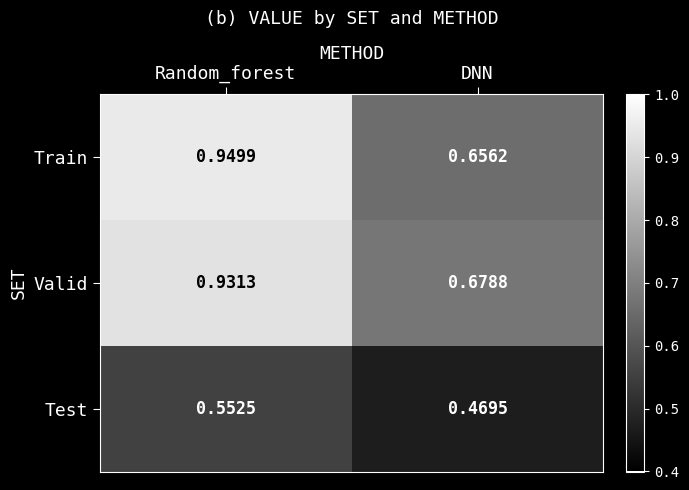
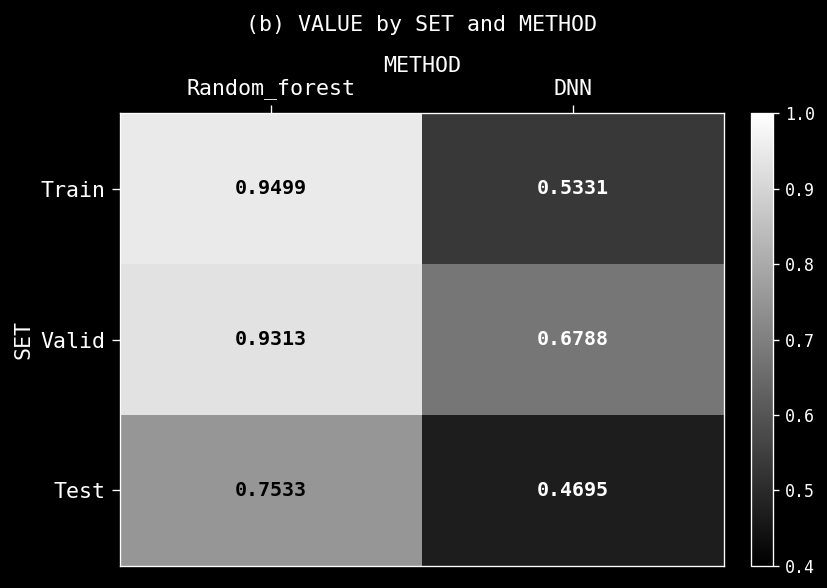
  {
    "Train": {
      "Random_forest": 0.9499,
-     "DNN": 0.6562
+     "DNN": 0.5331
    },
    "Valid": {
      "Random_forest": 0.9313,
      "DNN": 0.6788
    },
    "Test": {
-     "Random_forest": 0.5525,
+     "Random_forest": 0.7533,
      "DNN": 0.4695
    }
  }
